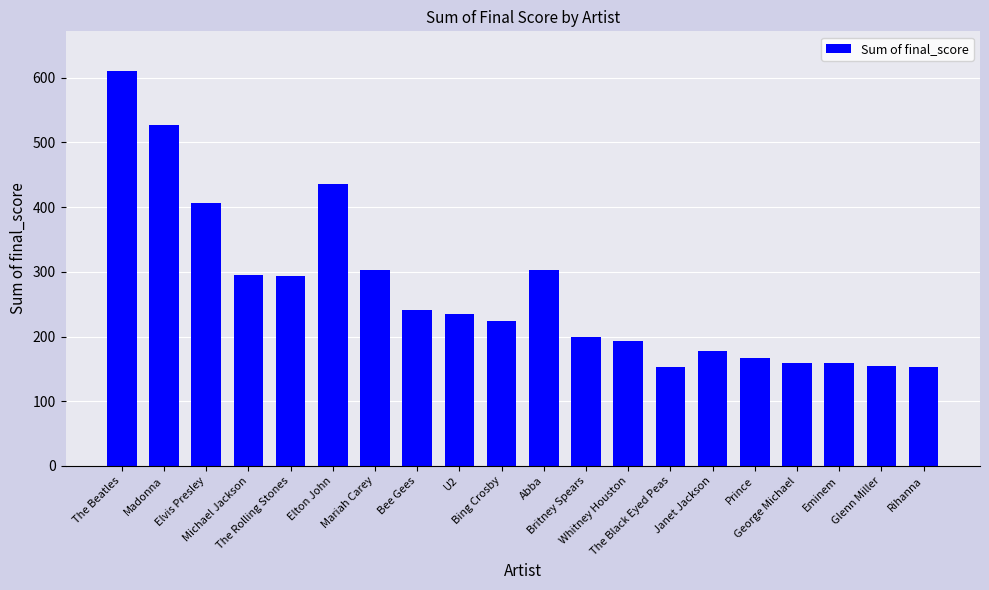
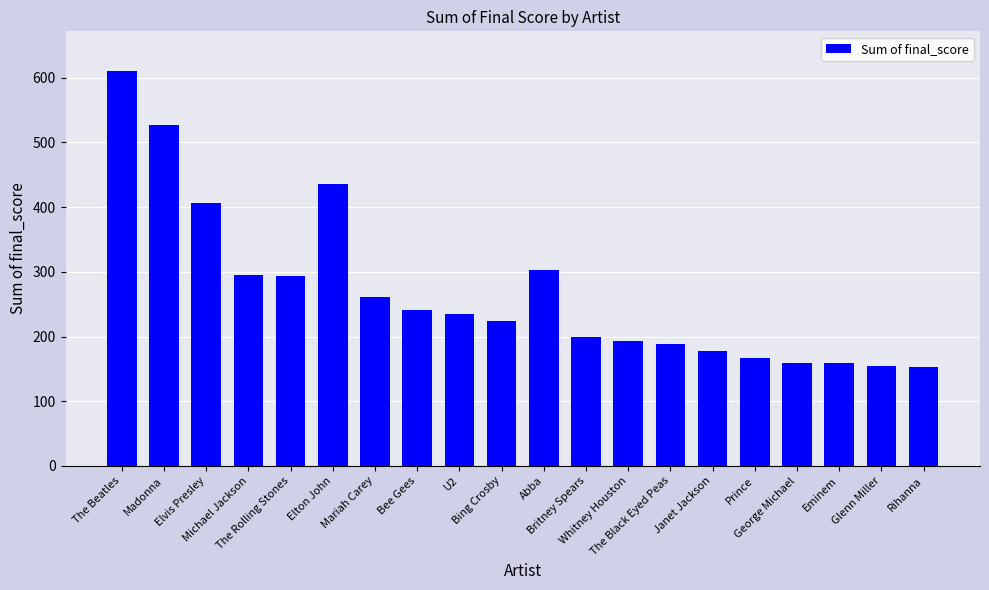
  {
    "The Beatles": 610,
    "Madonna": 530,
    "Elvis Presley": 410,
    "Michael Jackson": 290,
    "The Rolling Stones": 290,
    "Elton John": 440,
-   "Mariah Carey": 300,
+   "Mariah Carey": 260,
    "Bee Gees": 240,
    "U2": 230,
    "Bing Crosby": 220,
    "Abba": 300,
    "Britney Spears": 200,
    "Whitney Houston": 190,
-   "The Black Eyed Peas": 150,
+   "The Black Eyed Peas": 190,
    "Janet Jackson": 180,
    "Prince": 170,
    "George Michael": 160,
    "Eminem": 160,
    "Glenn Miller": 160,
    "Rihanna": 150
  }
